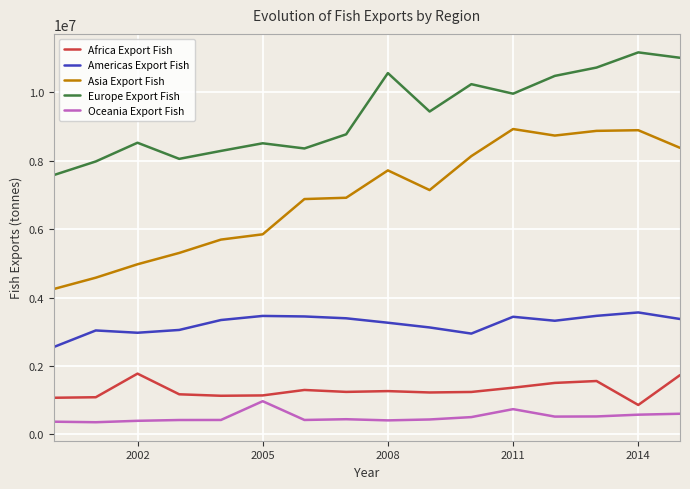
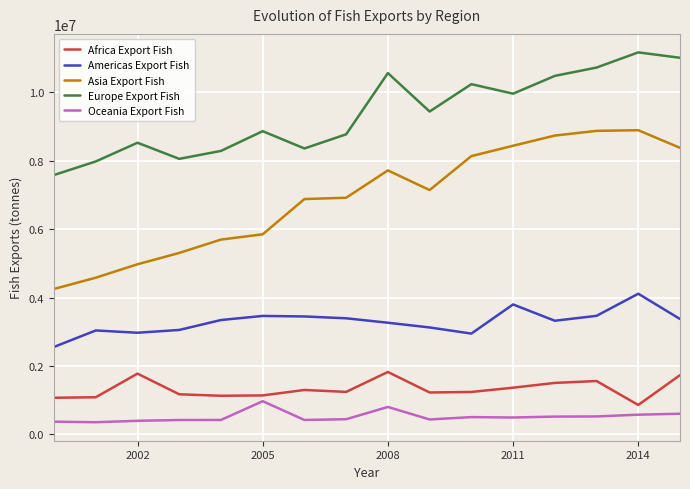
  {
    "Africa Export Fish": {
      "2002": 1800000,
      "2005": 1100000,
-     "2008": 1300000,
+     "2008": 1800000,
      "2011": 1400000,
      "2014": 900000
    },
    "Americas Export Fish": {
      "2002": 3000000,
      "2005": 3500000,
      "2008": 3300000,
-     "2011": 3400000,
-     "2014": 3600000
+     "2011": 3800000,
+     "2014": 4100000
    },
    "Asia Export Fish": {
      "2002": 5000000,
      "2005": 5900000,
      "2008": 7700000,
-     "2011": 8900000,
+     "2011": 8400000,
      "2014": 8900000
    },
    "Europe Export Fish": {
      "2002": 8500000,
-     "2005": 8500000,
+     "2005": 8900000,
      "2008": 10600000,
      "2011": 10000000,
      "2014": 11200000
    },
    "Oceania Export Fish": {
      "2002": 400000,
      "2005": 1000000,
-     "2008": 400000,
-     "2011": 700000,
+     "2008": 800000,
+     "2011": 500000,
      "2014": 600000
    }
  }
